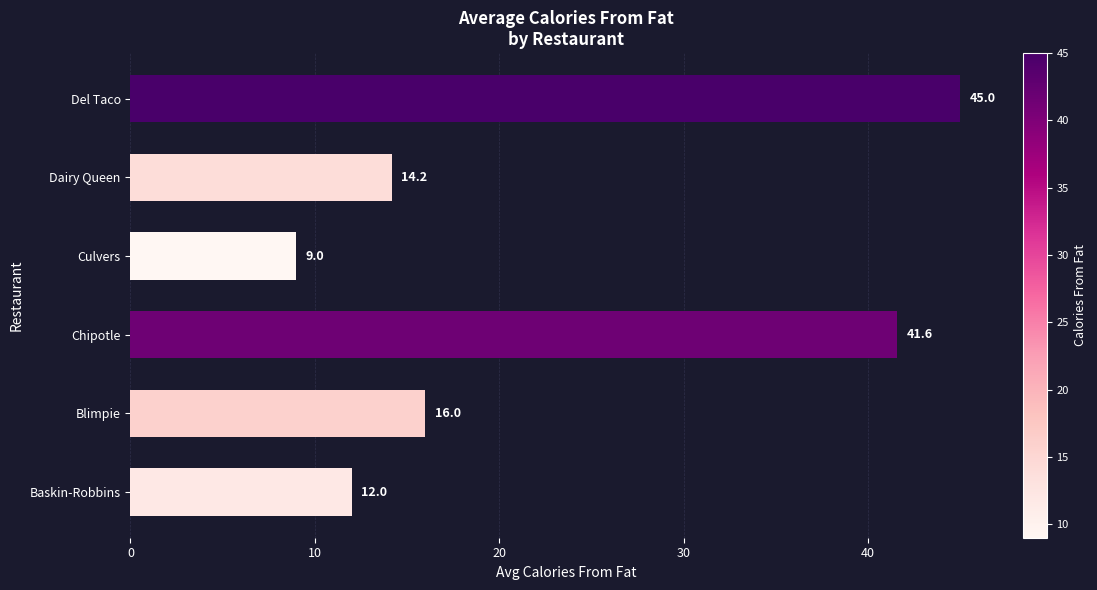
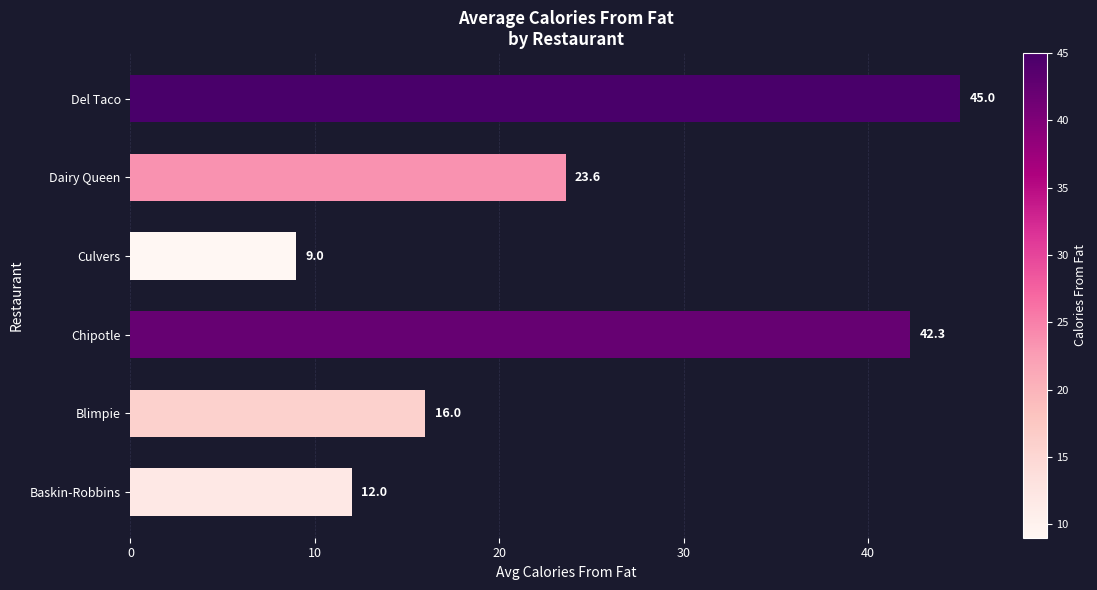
  {
    "Del Taco": 45.0,
-   "Dairy Queen": 14.2,
+   "Dairy Queen": 23.6,
    "Culvers": 9.0,
-   "Chipotle": 41.6,
+   "Chipotle": 42.3,
    "Blimpie": 16.0,
    "Baskin-Robbins": 12.0
  }
